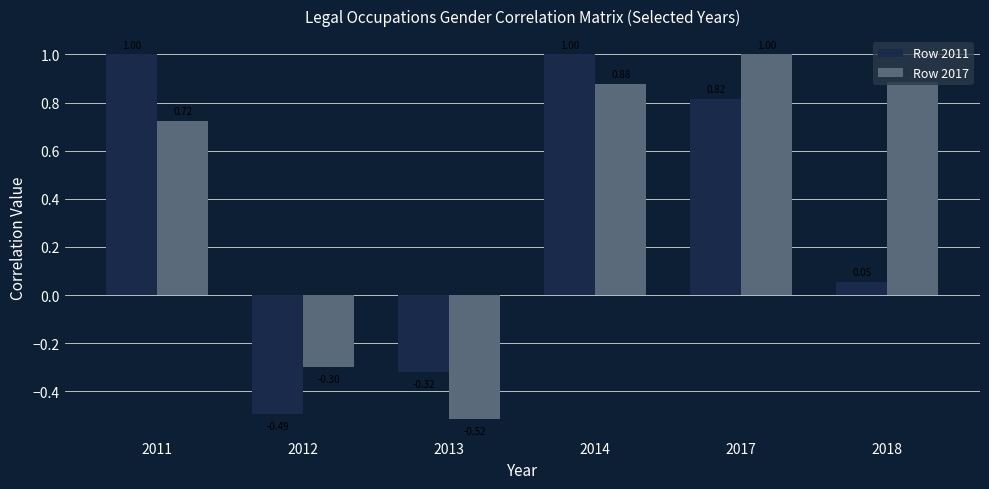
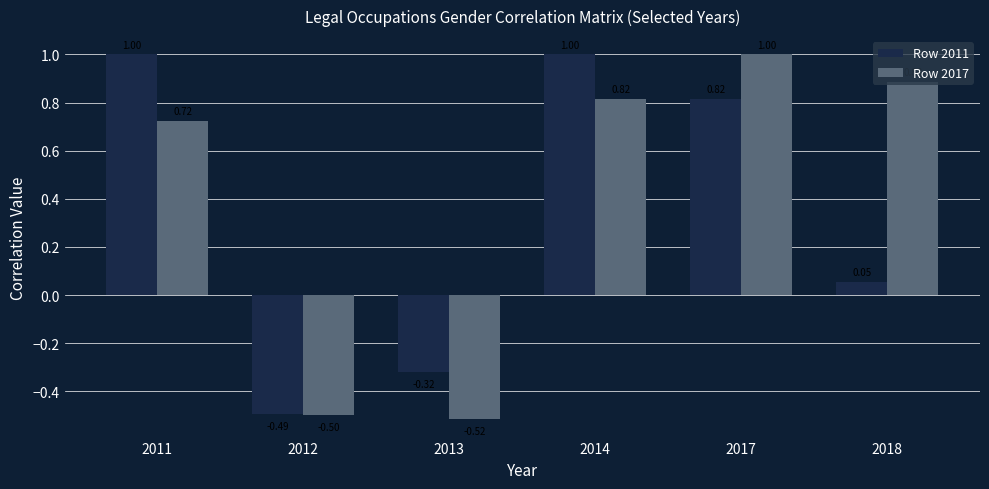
  {
    "Row 2011": {
      "2011": 1.00,
      "2012": -0.49,
      "2013": -0.32,
      "2014": 1.00,
      "2017": 0.82,
      "2018": 0.05
    },
    "Row 2017": {
      "2011": 0.72,
-     "2012": -0.30,
+     "2012": -0.50,
      "2013": -0.52,
-     "2014": 0.88,
+     "2014": 0.82,
      "2017": 1.00
    }
  }
